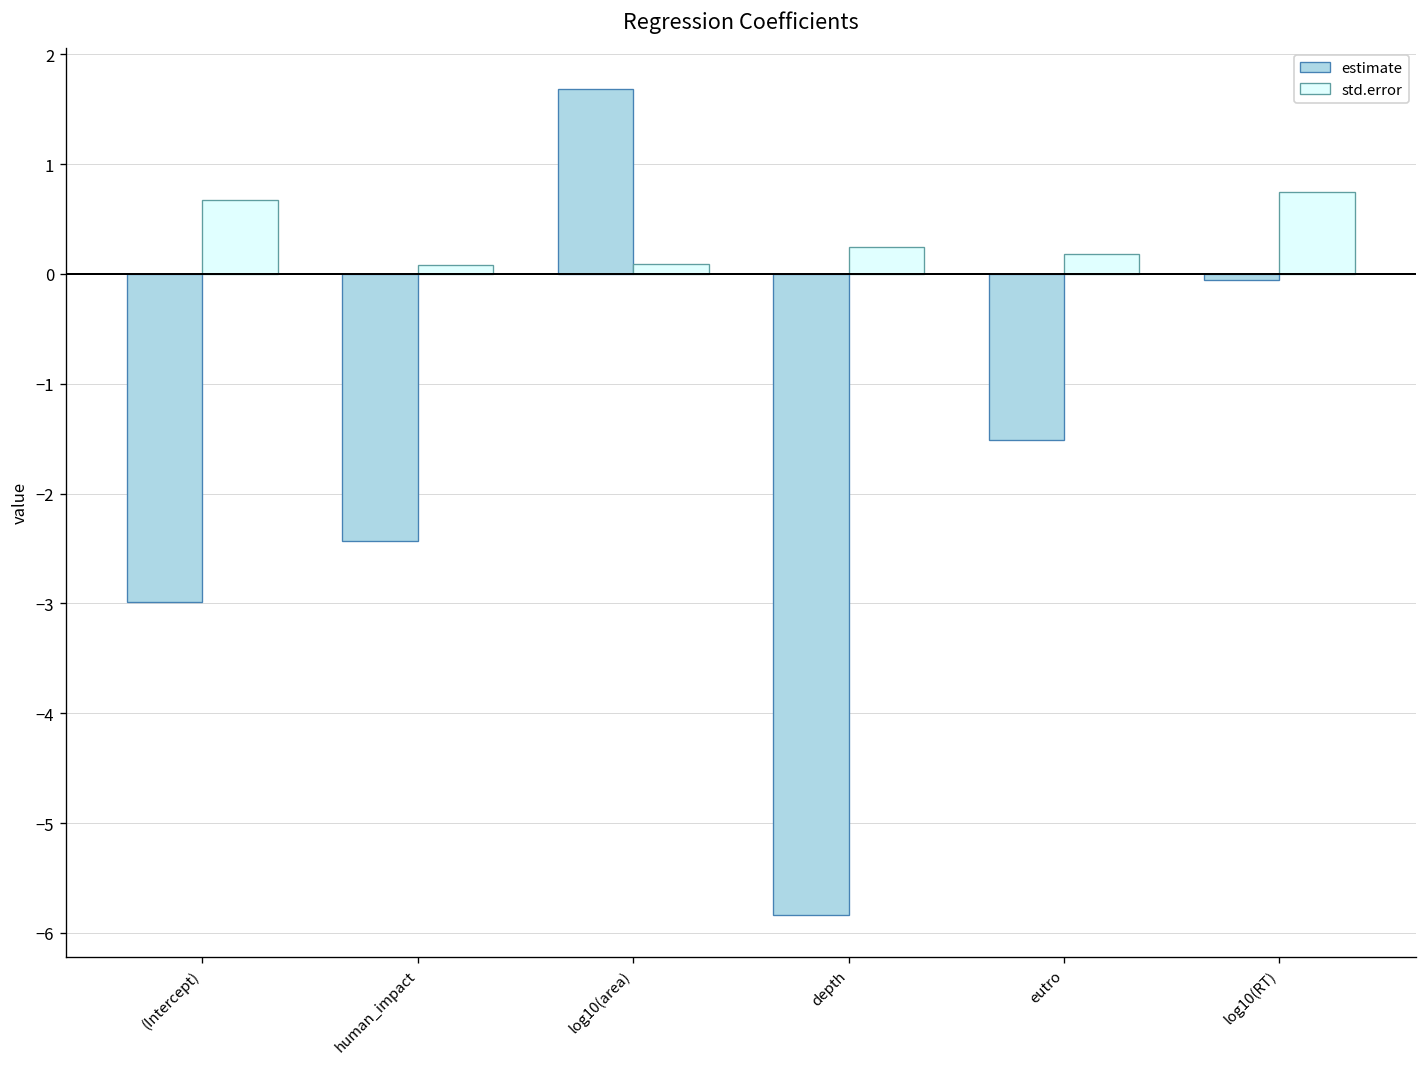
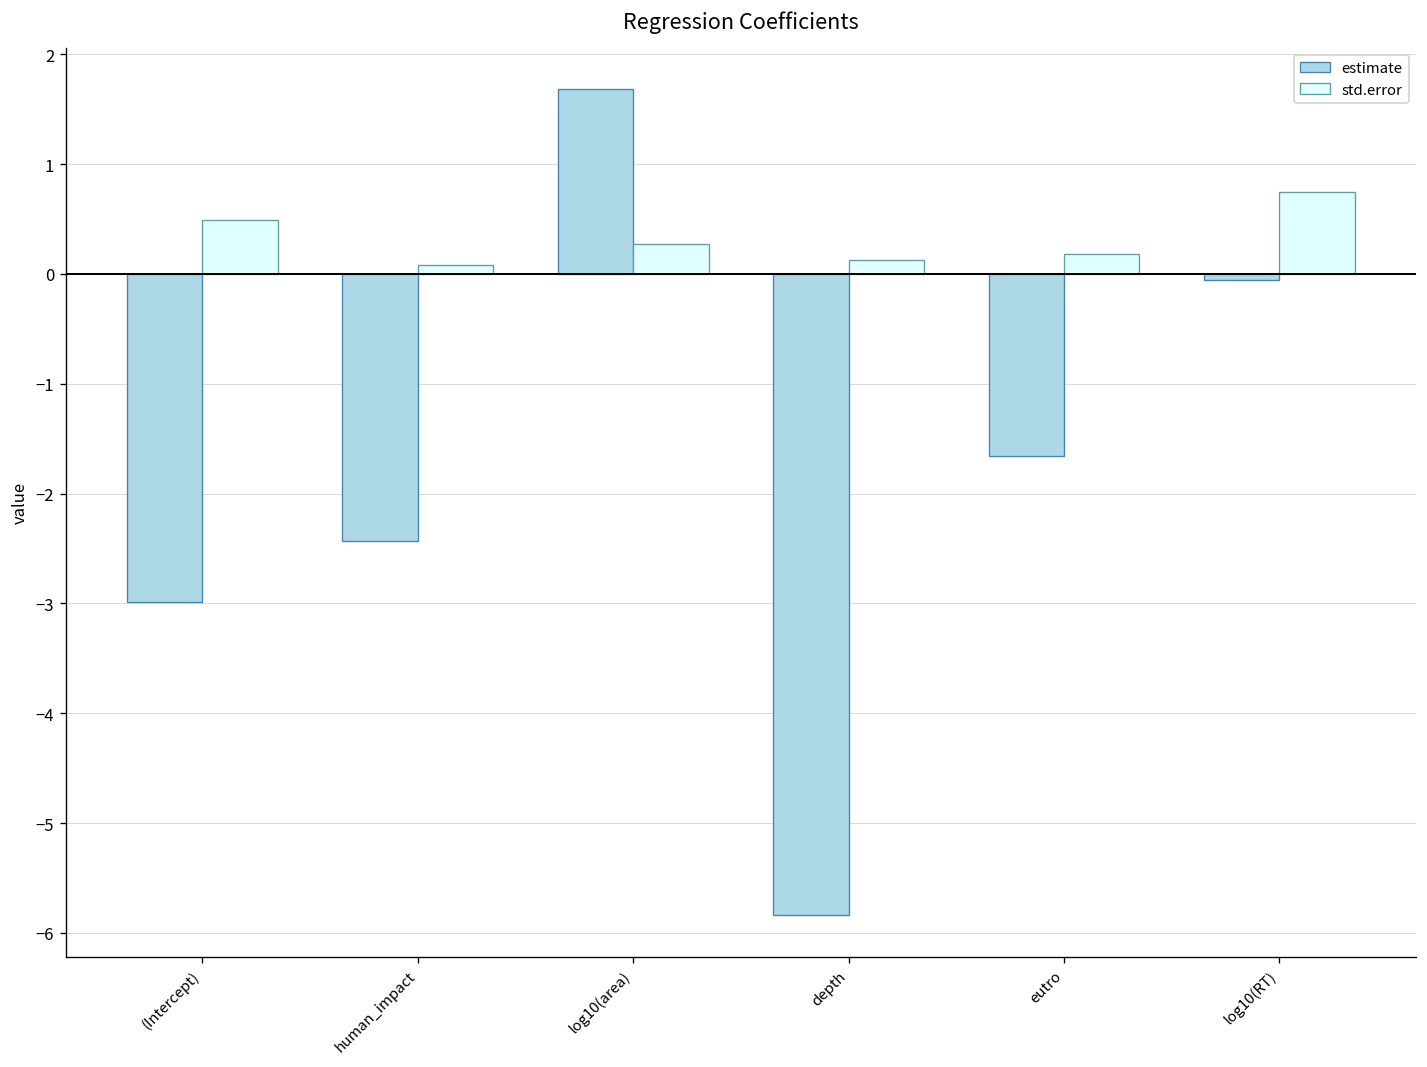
  {
    "estimate": {
      "(Intercept)": -3.0,
      "human_impact": -2.4,
      "log10(area)": 1.7,
      "depth": -5.8,
-     "eutro": -1.5,
+     "eutro": -1.7,
      "log10(RT)": -0.1
    },
    "std.error": {
-     "(Intercept)": 0.7,
+     "(Intercept)": 0.5,
      "human_impact": 0.1,
-     "log10(area)": 0.1,
-     "depth": 0.2,
+     "log10(area)": 0.3,
+     "depth": 0.1,
      "eutro": 0.2,
      "log10(RT)": 0.7
    }
  }
